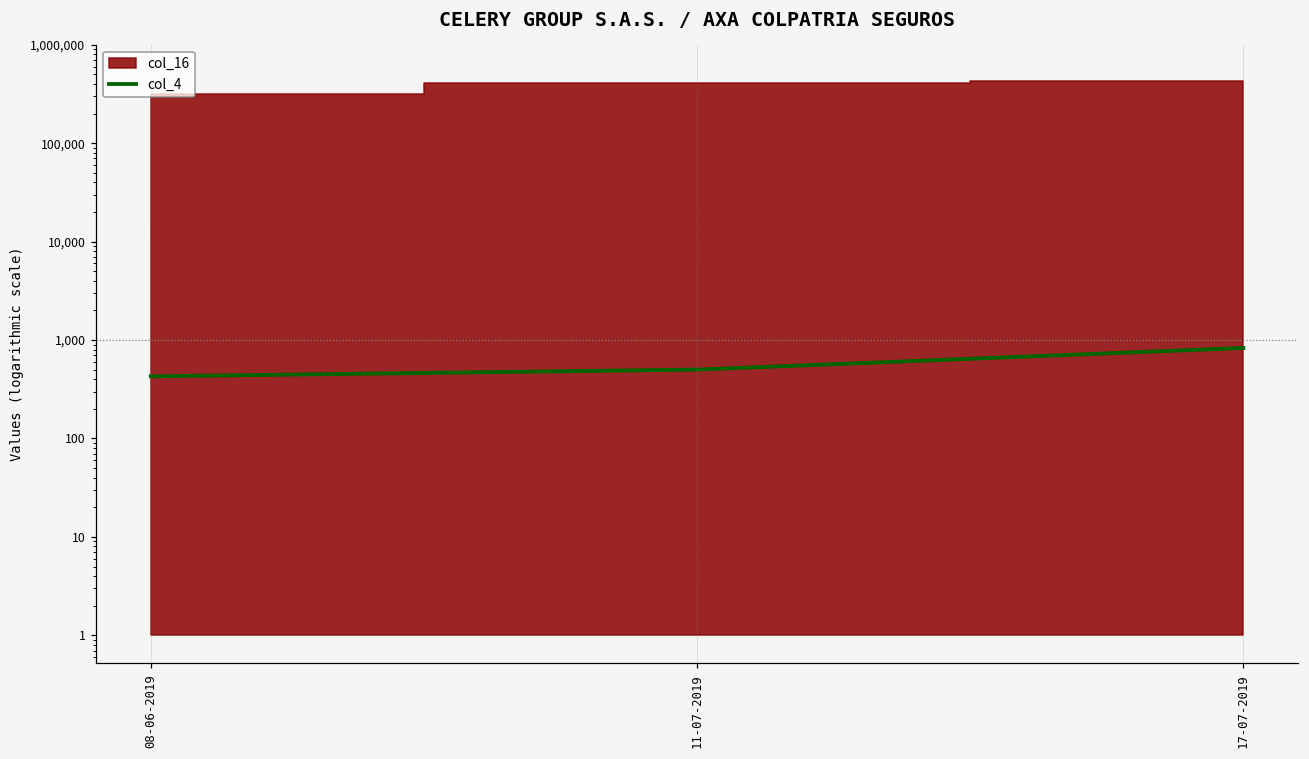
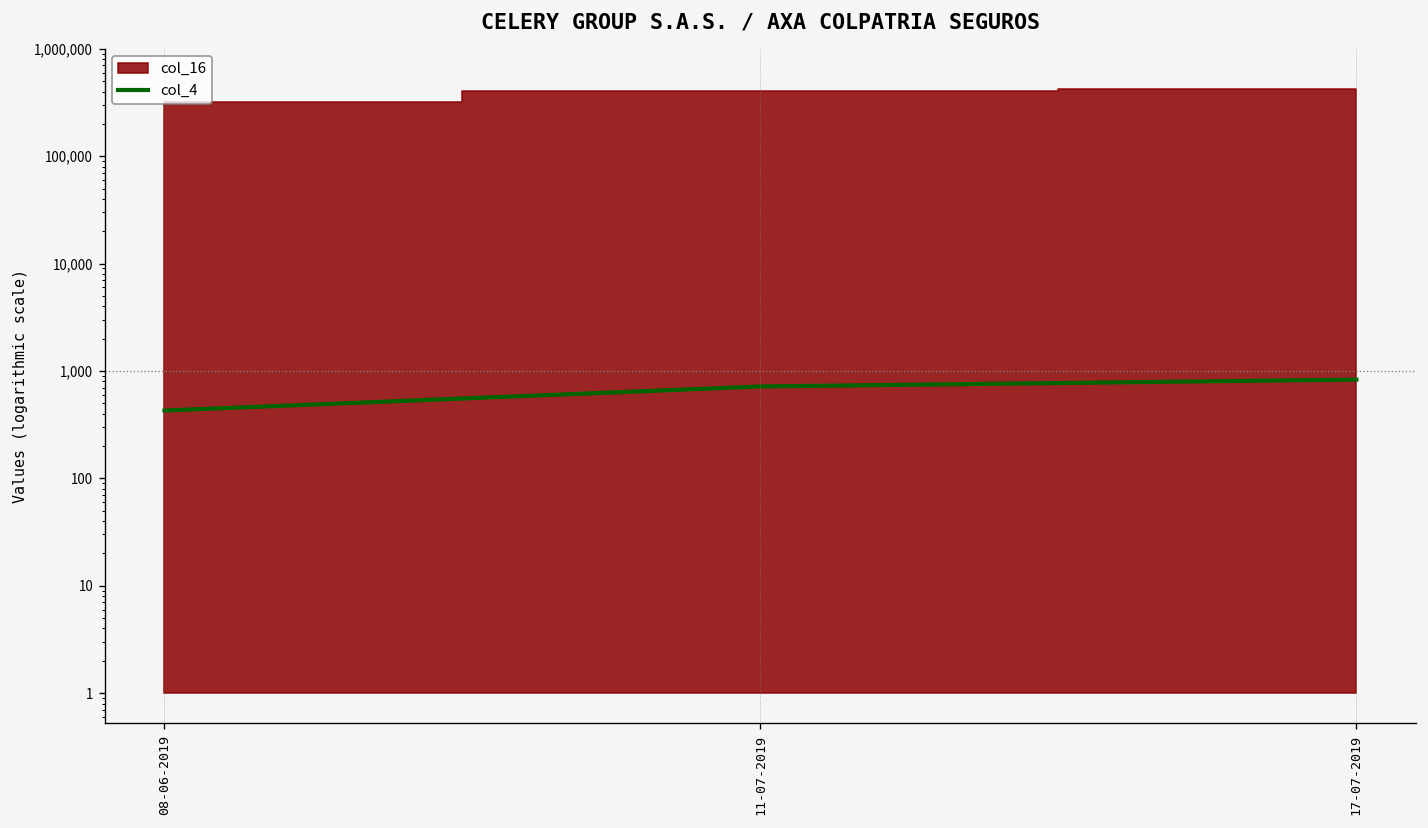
  {
    "col_4": {
      "08-06-2019": 400,
-     "11-07-2019": 500,
+     "11-07-2019": 700,
      "17-07-2019": 800
    }
  }
